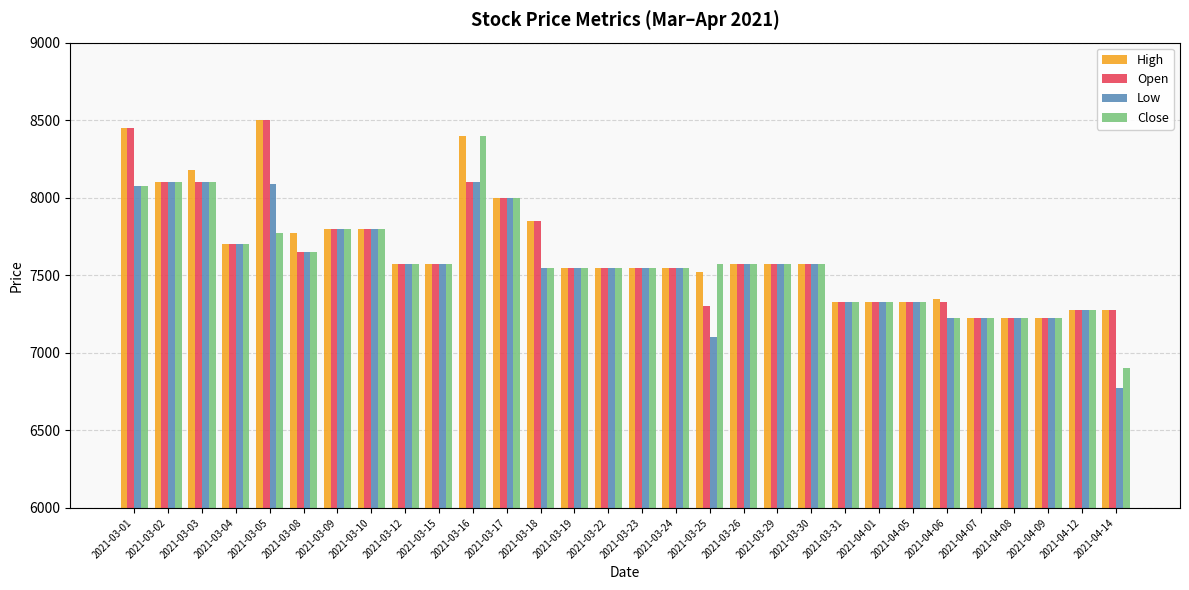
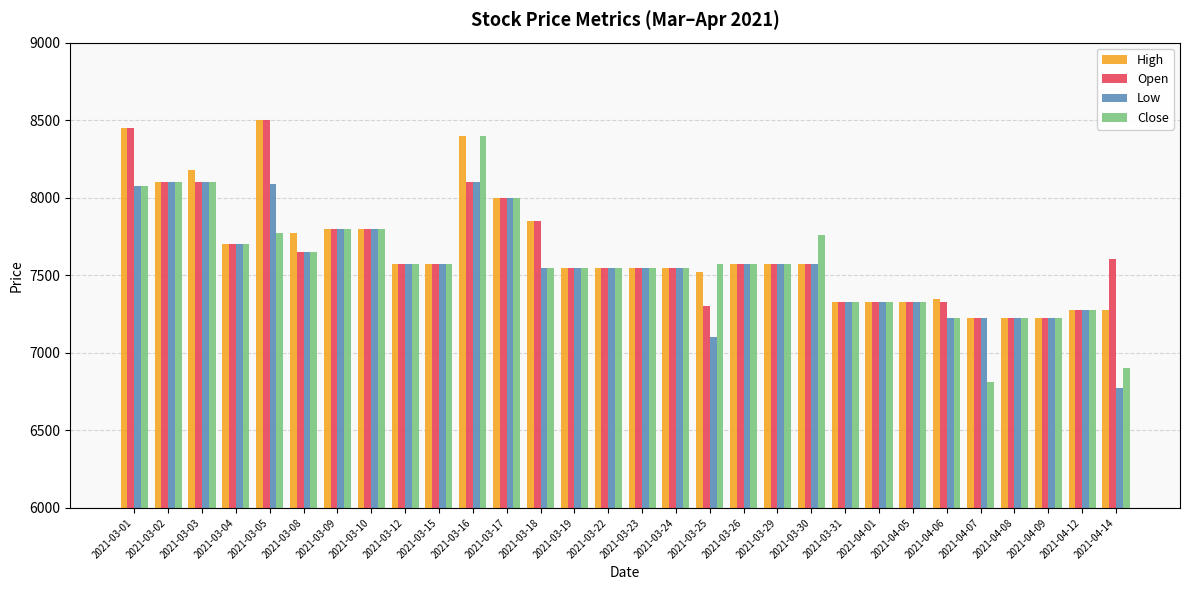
  {
    "High": {
      "2021-03-01": 8450,
      "2021-03-02": 8100,
      "2021-03-03": 8180,
      "2021-03-04": 7700,
      "2021-03-05": 8500,
      "2021-03-08": 7780,
      "2021-03-09": 7800,
      "2021-03-10": 7800,
      "2021-03-12": 7580,
      "2021-03-15": 7580,
      "2021-03-16": 8400,
      "2021-03-17": 8000,
      "2021-03-18": 7850,
      "2021-03-19": 7550,
      "2021-03-22": 7550,
      "2021-03-23": 7550,
      "2021-03-24": 7550,
      "2021-03-25": 7520,
      "2021-03-26": 7580,
      "2021-03-29": 7580,
      "2021-03-30": 7580,
      "2021-03-31": 7330,
      "2021-04-01": 7330,
      "2021-04-05": 7330,
      "2021-04-06": 7350,
      "2021-04-07": 7230,
      "2021-04-08": 7230,
      "2021-04-09": 7230,
      "2021-04-12": 7280,
      "2021-04-14": 7280
    },
    "Open": {
      "2021-03-01": 8450,
      "2021-03-02": 8100,
      "2021-03-03": 8100,
      "2021-03-04": 7700,
      "2021-03-05": 8500,
      "2021-03-08": 7650,
      "2021-03-09": 7800,
      "2021-03-10": 7800,
      "2021-03-12": 7580,
      "2021-03-15": 7580,
      "2021-03-16": 8100,
      "2021-03-17": 8000,
      "2021-03-18": 7850,
      "2021-03-19": 7550,
      "2021-03-22": 7550,
      "2021-03-23": 7550,
      "2021-03-24": 7550,
      "2021-03-25": 7300,
      "2021-03-26": 7580,
      "2021-03-29": 7580,
      "2021-03-30": 7580,
      "2021-03-31": 7330,
      "2021-04-01": 7330,
      "2021-04-05": 7330,
      "2021-04-06": 7330,
      "2021-04-07": 7230,
      "2021-04-08": 7230,
      "2021-04-09": 7230,
      "2021-04-12": 7280,
-     "2021-04-14": 7280
+     "2021-04-14": 7610
    },
    "Low": {
      "2021-03-01": 8080,
      "2021-03-02": 8100,
      "2021-03-03": 8100,
      "2021-03-04": 7700,
      "2021-03-05": 8090,
      "2021-03-08": 7650,
      "2021-03-09": 7800,
      "2021-03-10": 7800,
      "2021-03-12": 7580,
      "2021-03-15": 7580,
      "2021-03-16": 8100,
      "2021-03-17": 8000,
      "2021-03-18": 7550,
      "2021-03-19": 7550,
      "2021-03-22": 7550,
      "2021-03-23": 7550,
      "2021-03-24": 7550,
      "2021-03-25": 7100,
      "2021-03-26": 7580,
      "2021-03-29": 7580,
      "2021-03-30": 7580,
      "2021-03-31": 7330,
      "2021-04-01": 7330,
      "2021-04-05": 7330,
      "2021-04-06": 7230,
      "2021-04-07": 7230,
      "2021-04-08": 7230,
      "2021-04-09": 7230,
      "2021-04-12": 7280,
      "2021-04-14": 6780
    },
    "Close": {
      "2021-03-01": 8080,
      "2021-03-02": 8100,
      "2021-03-03": 8100,
      "2021-03-04": 7700,
      "2021-03-05": 7780,
      "2021-03-08": 7650,
      "2021-03-09": 7800,
      "2021-03-10": 7800,
      "2021-03-12": 7580,
      "2021-03-15": 7580,
      "2021-03-16": 8400,
      "2021-03-17": 8000,
      "2021-03-18": 7550,
      "2021-03-19": 7550,
      "2021-03-22": 7550,
      "2021-03-23": 7550,
      "2021-03-24": 7550,
      "2021-03-25": 7580,
      "2021-03-26": 7580,
      "2021-03-29": 7580,
-     "2021-03-30": 7580,
+     "2021-03-30": 7760,
      "2021-03-31": 7330,
      "2021-04-01": 7330,
      "2021-04-05": 7330,
      "2021-04-06": 7230,
-     "2021-04-07": 7230,
+     "2021-04-07": 6810,
      "2021-04-08": 7230,
      "2021-04-09": 7230,
      "2021-04-12": 7280,
      "2021-04-14": 6900
    }
  }
